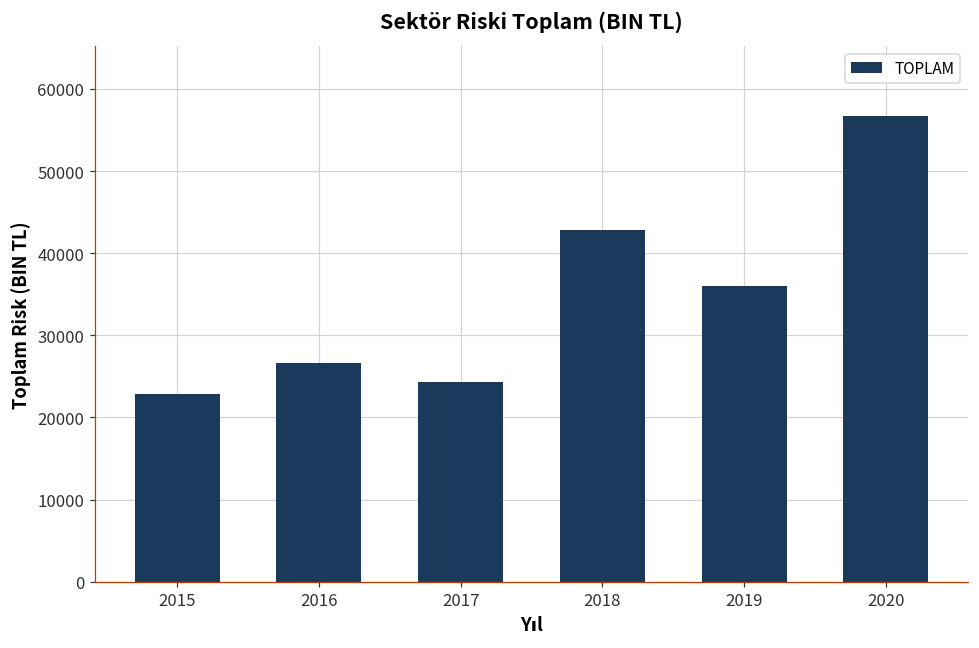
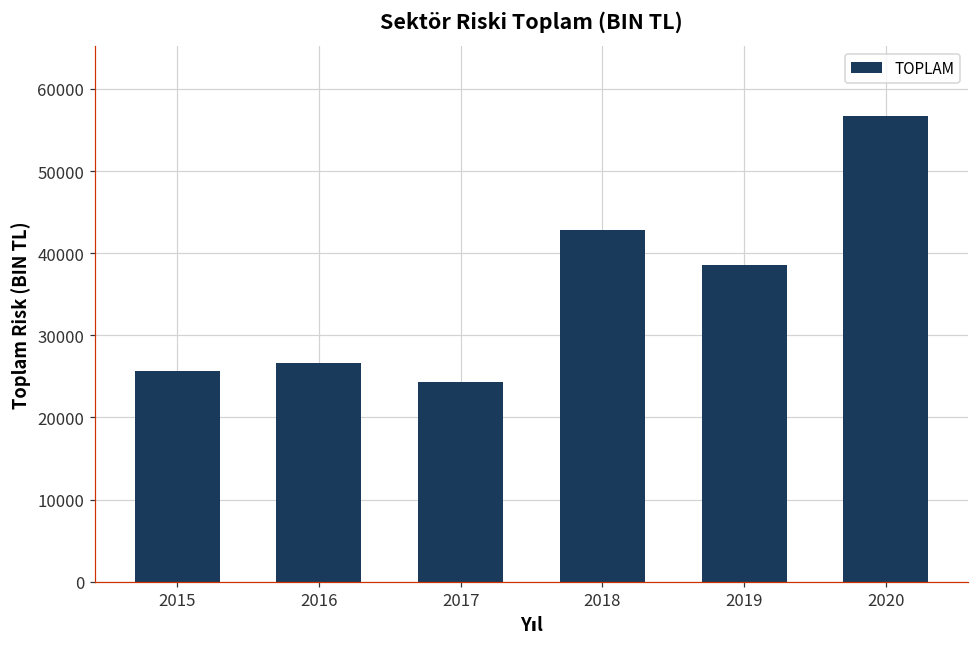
  {
-   "2015": 23000,
+   "2015": 26000,
    "2016": 27000,
    "2017": 24000,
    "2018": 43000,
-   "2019": 36000,
+   "2019": 39000,
    "2020": 57000
  }
